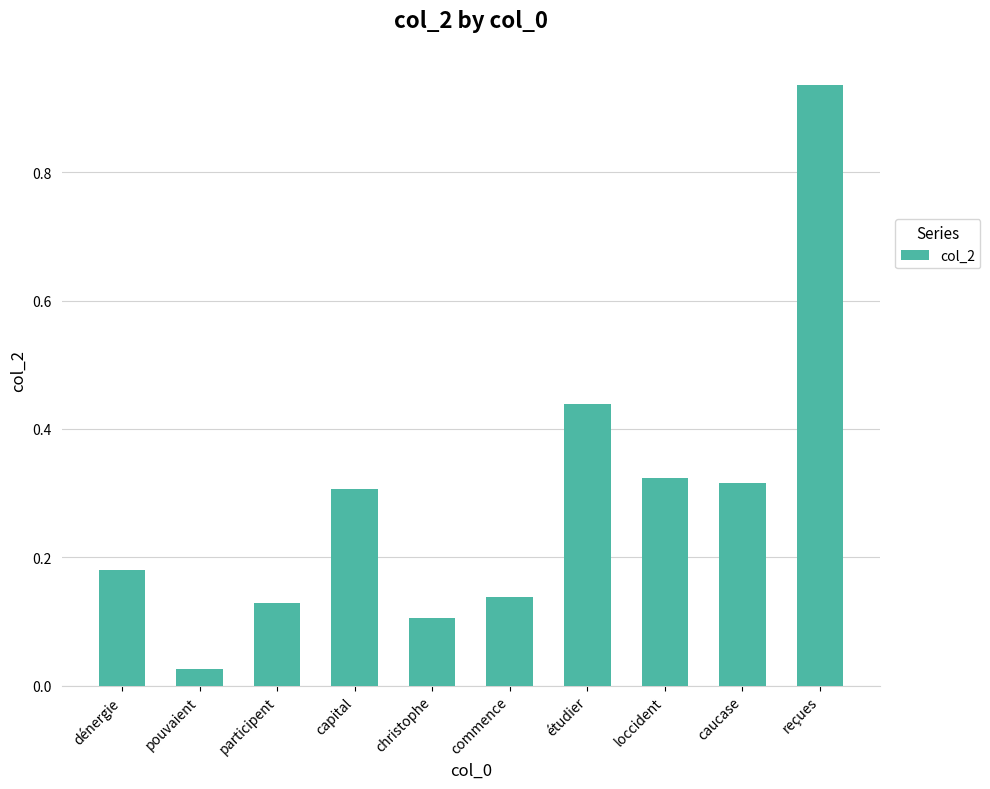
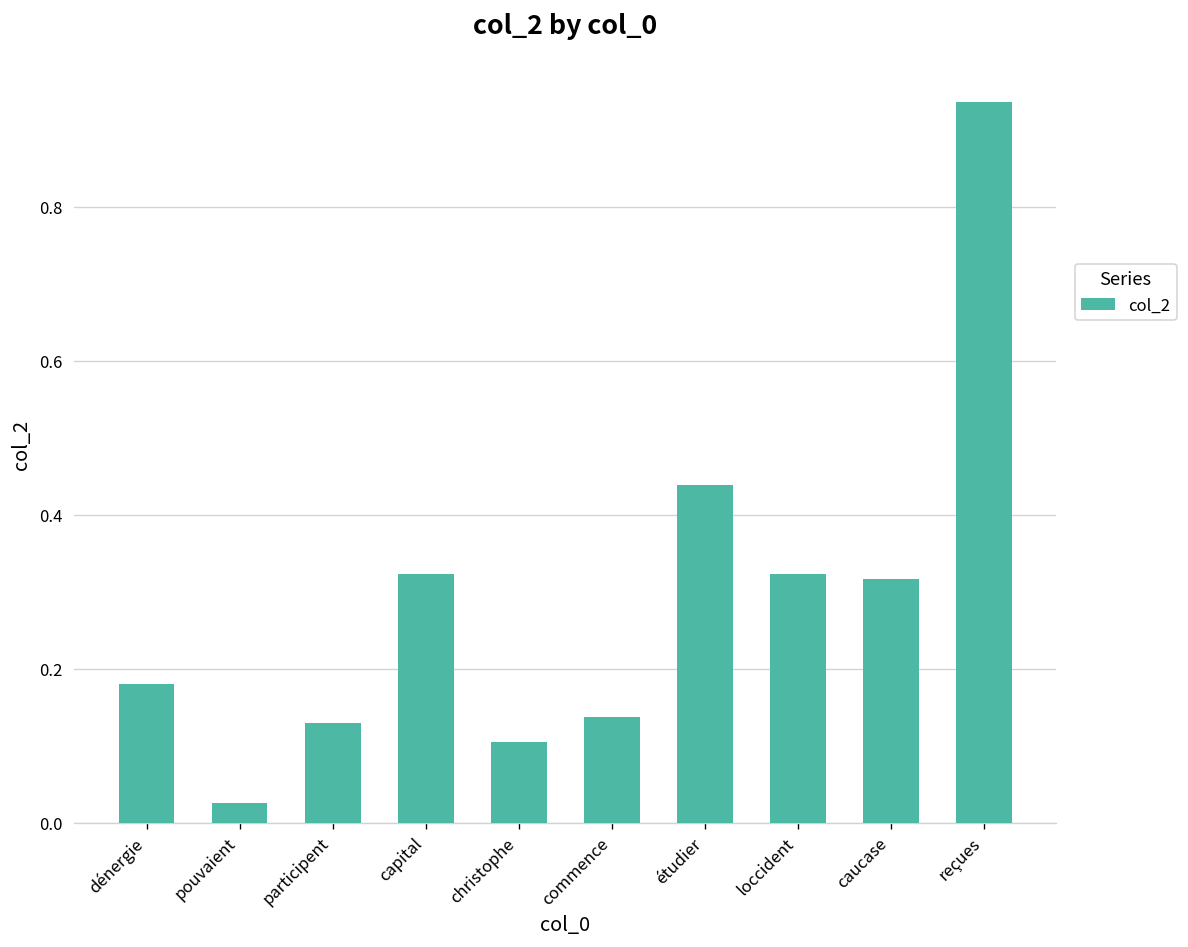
  {
    "dénergie": 0.18,
    "pouvaient": 0.03,
    "participent": 0.13,
-   "capital": 0.31,
+   "capital": 0.32,
    "christophe": 0.10,
    "commence": 0.14,
    "étudier": 0.44,
    "loccident": 0.32,
    "caucase": 0.32,
    "reçues": 0.94
  }
